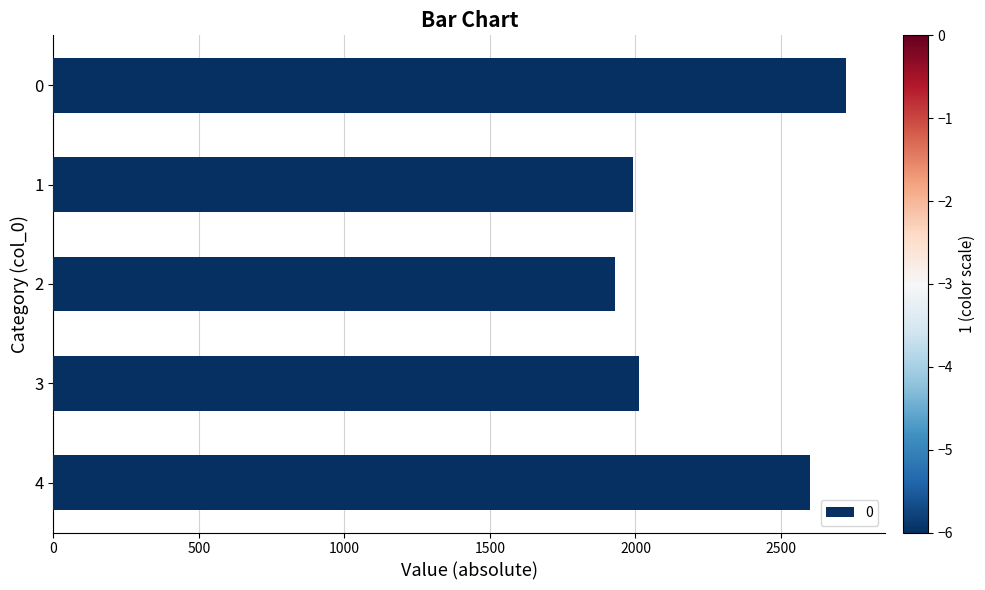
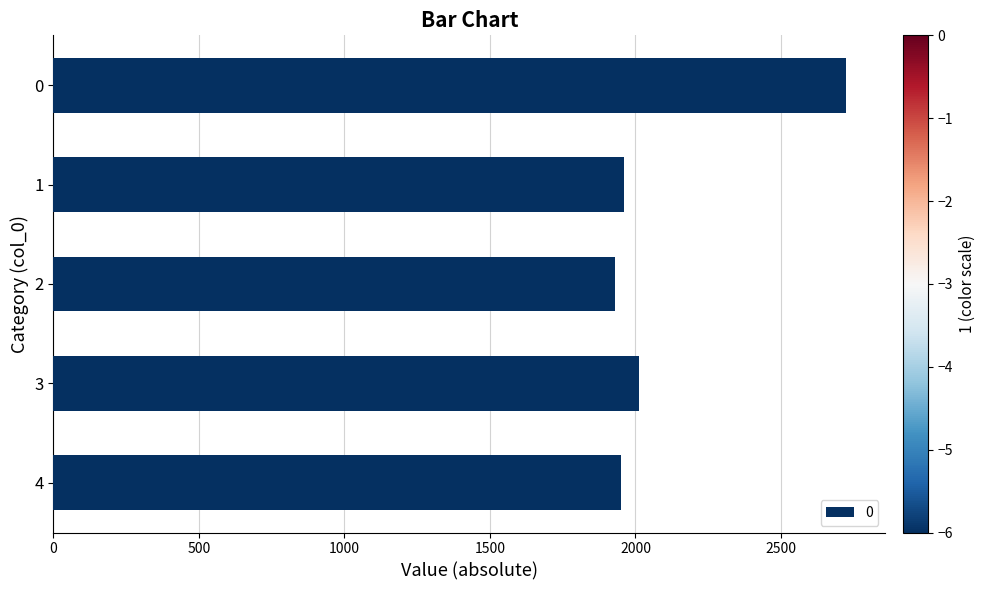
  {
    "0": 2720,
-   "1": 1990,
+   "1": 1960,
    "2": 1930,
    "3": 2010,
-   "4": 2600
+   "4": 1950
  }
